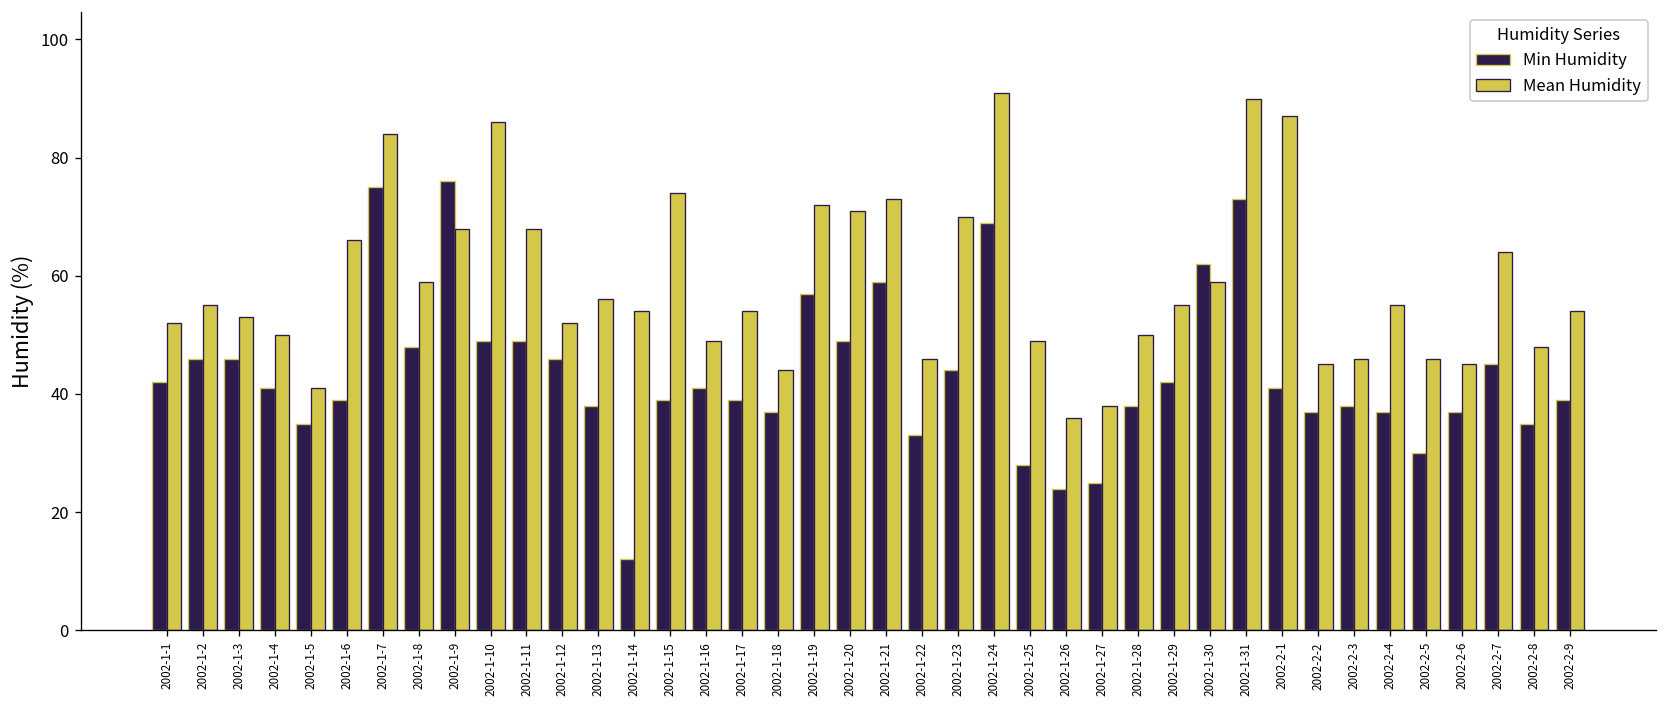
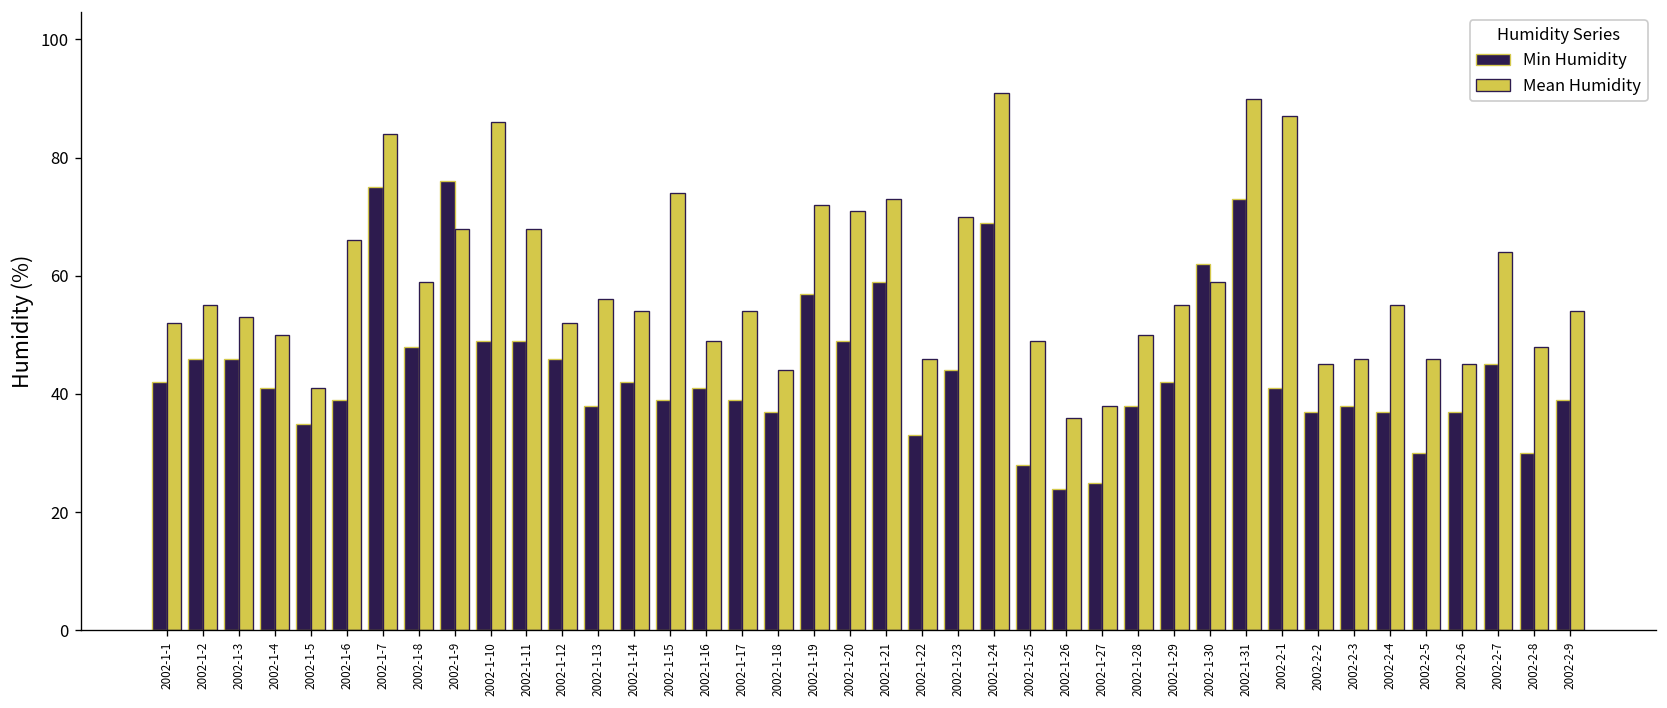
  {
    "Min Humidity": {
      "2002-1-1": 42,
      "2002-1-2": 46,
      "2002-1-3": 46,
      "2002-1-4": 41,
      "2002-1-5": 35,
      "2002-1-6": 39,
      "2002-1-7": 75,
      "2002-1-8": 48,
      "2002-1-9": 76,
      "2002-1-10": 49,
      "2002-1-11": 49,
      "2002-1-12": 46,
      "2002-1-13": 38,
-     "2002-1-14": 12,
+     "2002-1-14": 42,
      "2002-1-15": 39,
      "2002-1-16": 41,
      "2002-1-17": 39,
      "2002-1-18": 37,
      "2002-1-19": 57,
      "2002-1-20": 49,
      "2002-1-21": 59,
      "2002-1-22": 33,
      "2002-1-23": 44,
      "2002-1-24": 69,
      "2002-1-25": 28,
      "2002-1-26": 24,
      "2002-1-27": 25,
      "2002-1-28": 38,
      "2002-1-29": 42,
      "2002-1-30": 62,
      "2002-1-31": 73,
      "2002-2-1": 41,
      "2002-2-2": 37,
      "2002-2-3": 38,
      "2002-2-4": 37,
      "2002-2-5": 30,
      "2002-2-6": 37,
      "2002-2-7": 45,
-     "2002-2-8": 35,
+     "2002-2-8": 30,
      "2002-2-9": 39
    },
    "Mean Humidity": {
      "2002-1-1": 52,
      "2002-1-2": 55,
      "2002-1-3": 53,
      "2002-1-4": 50,
      "2002-1-5": 41,
      "2002-1-6": 66,
      "2002-1-7": 84,
      "2002-1-8": 59,
      "2002-1-9": 68,
      "2002-1-10": 86,
      "2002-1-11": 68,
      "2002-1-12": 52,
      "2002-1-13": 56,
      "2002-1-14": 54,
      "2002-1-15": 74,
      "2002-1-16": 49,
      "2002-1-17": 54,
      "2002-1-18": 44,
      "2002-1-19": 72,
      "2002-1-20": 71,
      "2002-1-21": 73,
      "2002-1-22": 46,
      "2002-1-23": 70,
      "2002-1-24": 91,
      "2002-1-25": 49,
      "2002-1-26": 36,
      "2002-1-27": 38,
      "2002-1-28": 50,
      "2002-1-29": 55,
      "2002-1-30": 59,
      "2002-1-31": 90,
      "2002-2-1": 87,
      "2002-2-2": 45,
      "2002-2-3": 46,
      "2002-2-4": 55,
      "2002-2-5": 46,
      "2002-2-6": 45,
      "2002-2-7": 64,
      "2002-2-8": 48,
      "2002-2-9": 54
    }
  }
